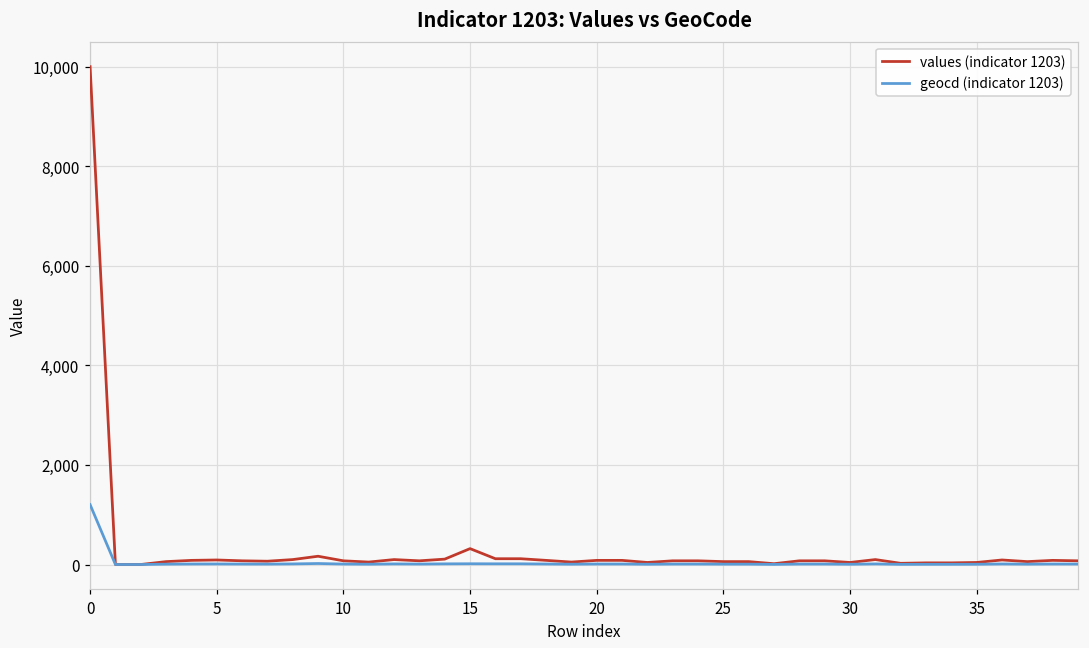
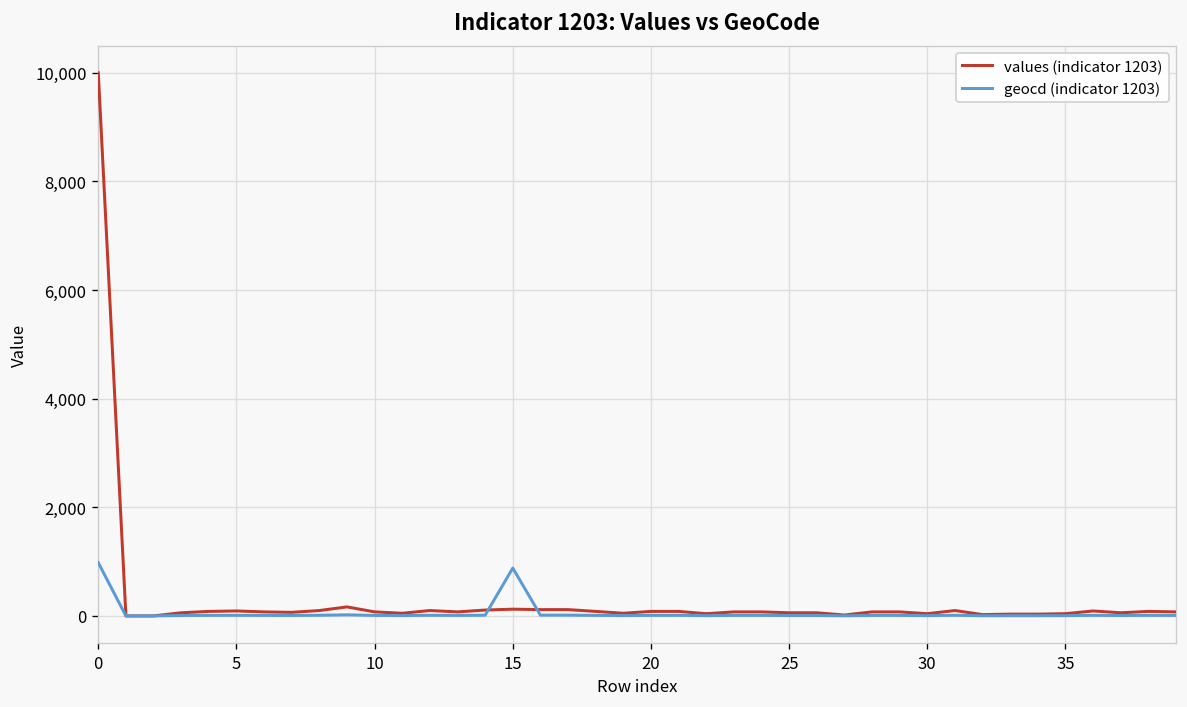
  {
    "values (indicator 1203)": {
      "0": "10,000",
      "5": "100",
      "10": "100",
-     "15": "300",
+     "15": "100",
      "20": "100"
    },
    "geocd (indicator 1203)": {
-     "0": "1,200",
+     "0": "1,000",
      "5": "0",
      "10": "0",
-     "15": "0",
+     "15": "900",
      "20": "0"
    }
  }
